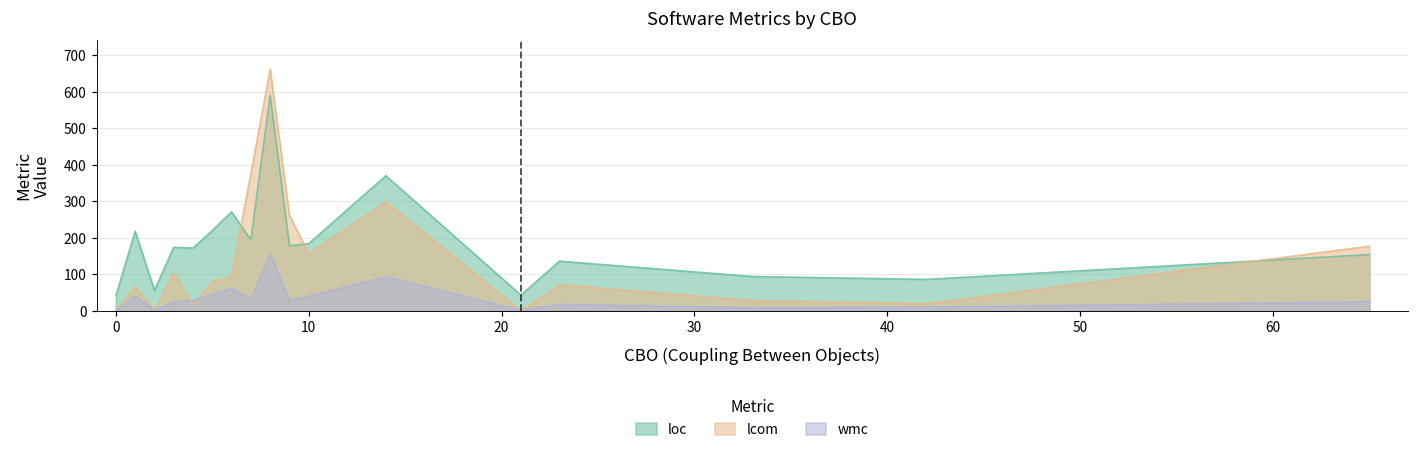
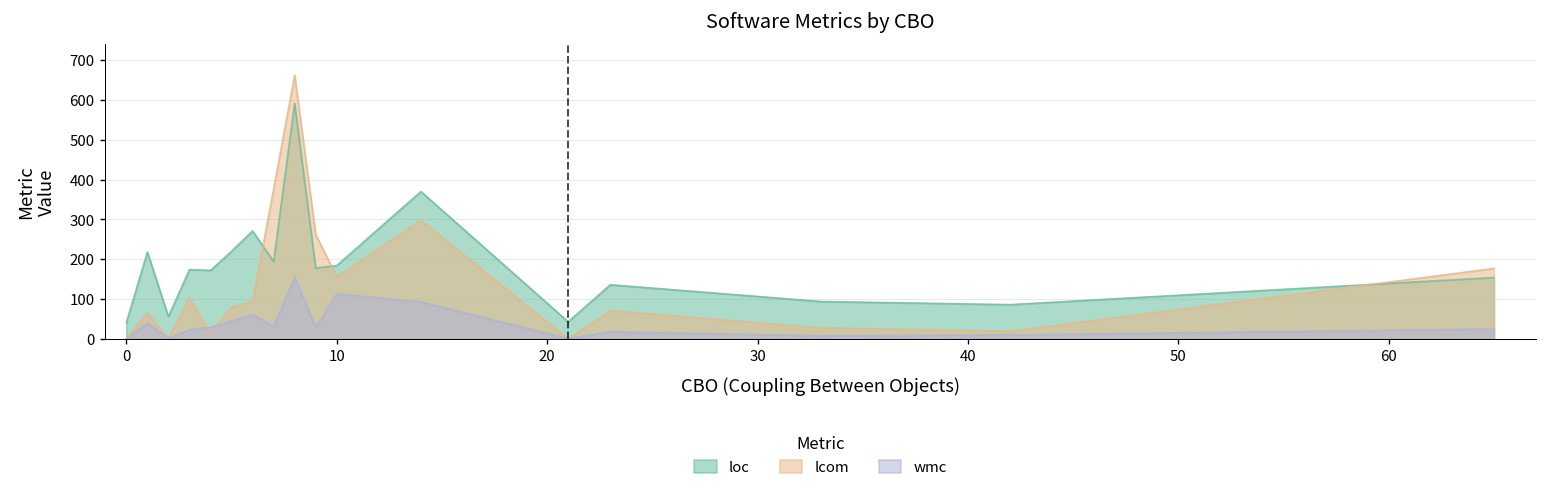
  {
    "loc": {
      "0": 40,
      "10": 180
    },
    "lcom": {
      "10": 160
    },
    "wmc": {
-     "10": 40
+     "10": 110
    }
  }
